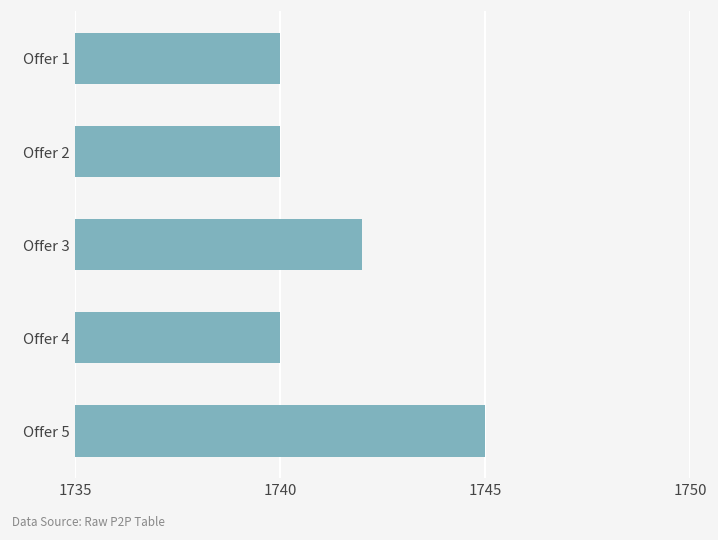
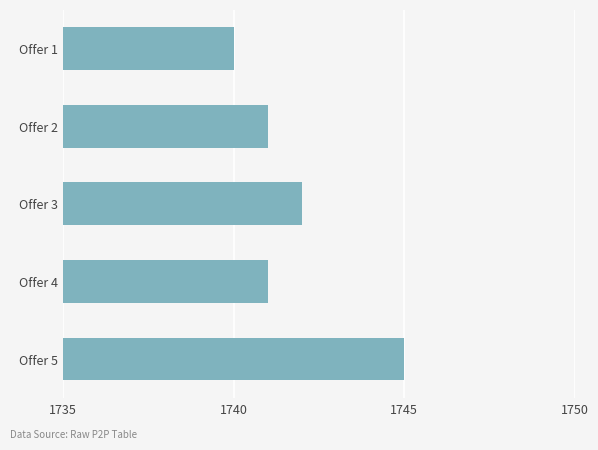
  {
    "Offer 1": 1740,
-   "Offer 2": 1740,
+   "Offer 2": 1741,
    "Offer 3": 1742,
-   "Offer 4": 1740,
+   "Offer 4": 1741,
    "Offer 5": 1745
  }
